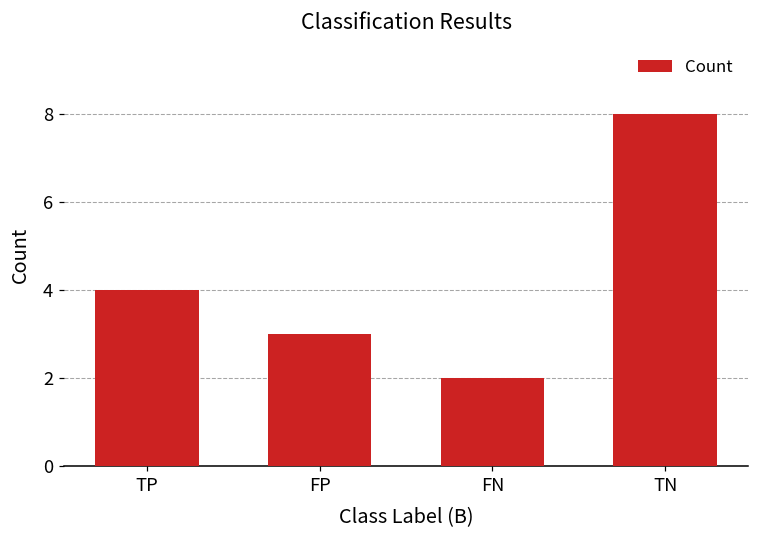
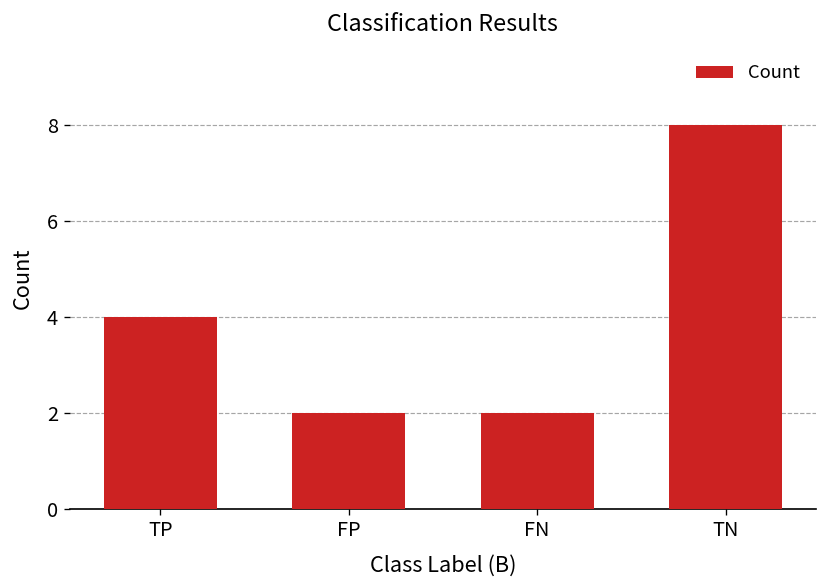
  {
    "TP": 4,
-   "FP": 3,
+   "FP": 2,
    "FN": 2,
    "TN": 8
  }
